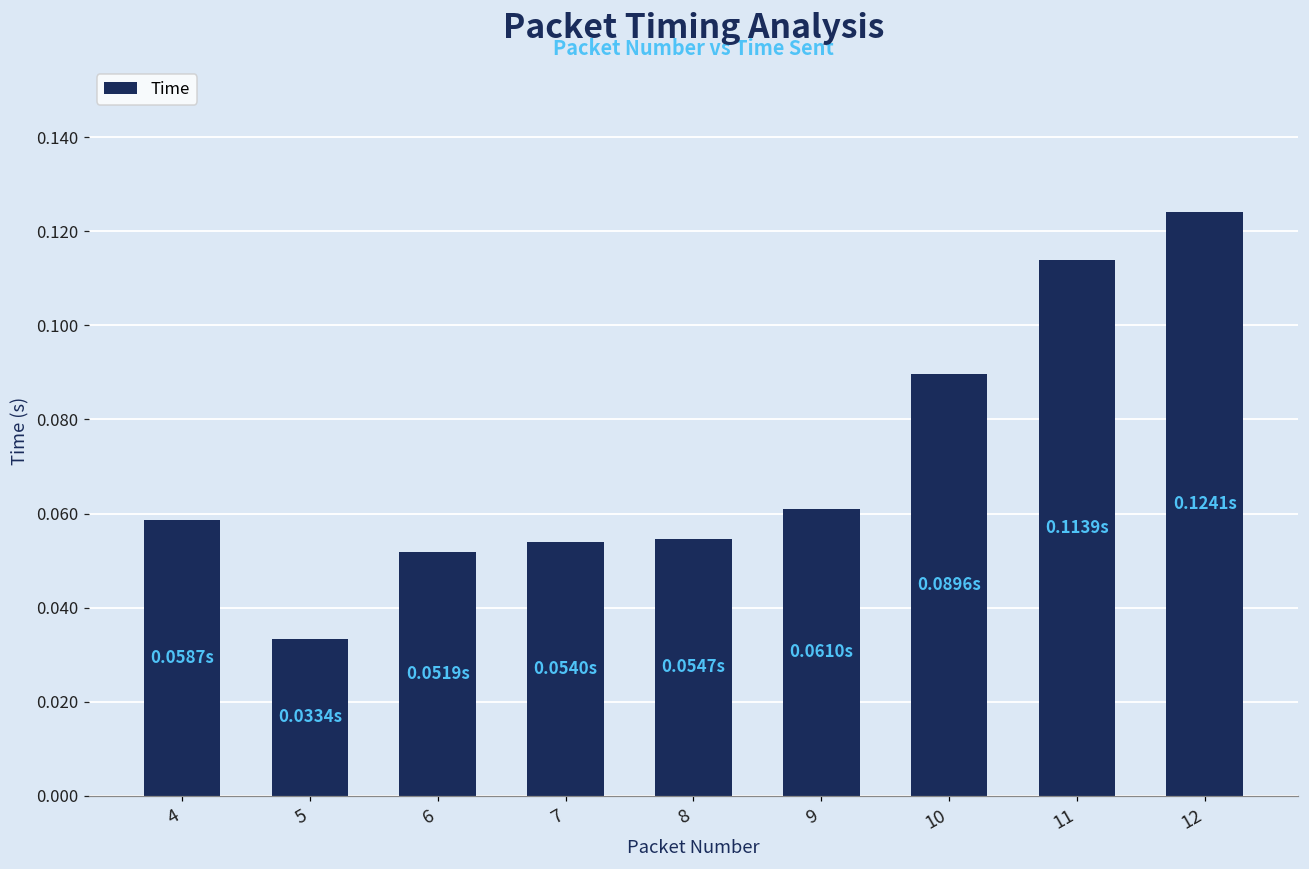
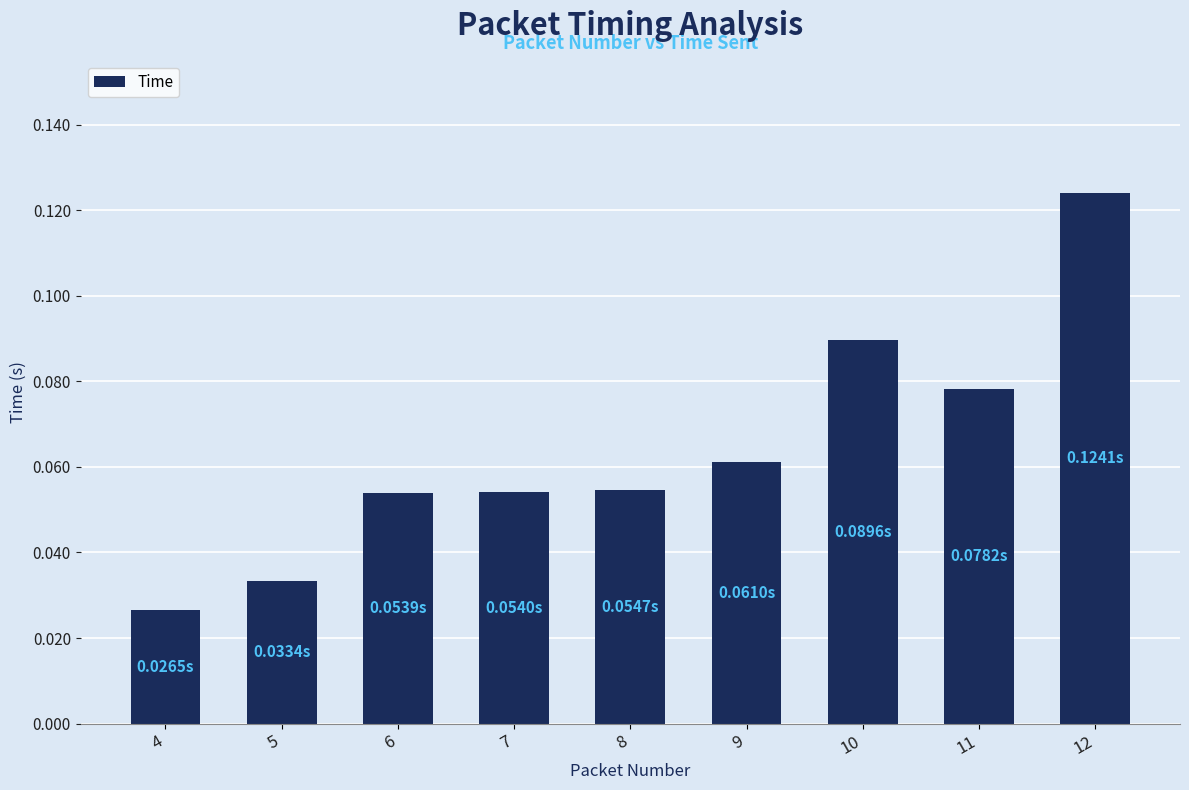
  {
-   "4": "0.0587s",
+   "4": "0.0265s",
    "5": "0.0334s",
-   "6": "0.0519s",
+   "6": "0.0539s",
    "7": "0.0540s",
    "8": "0.0547s",
    "9": "0.0610s",
    "10": "0.0896s",
-   "11": "0.1139s",
+   "11": "0.0782s",
    "12": "0.1241s"
  }
